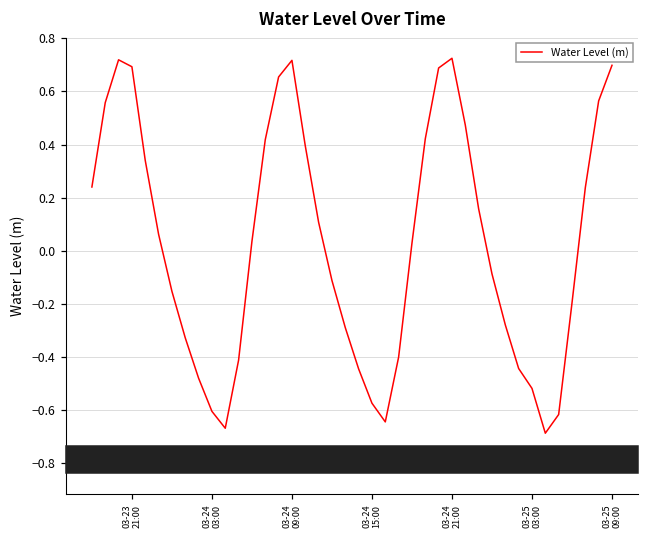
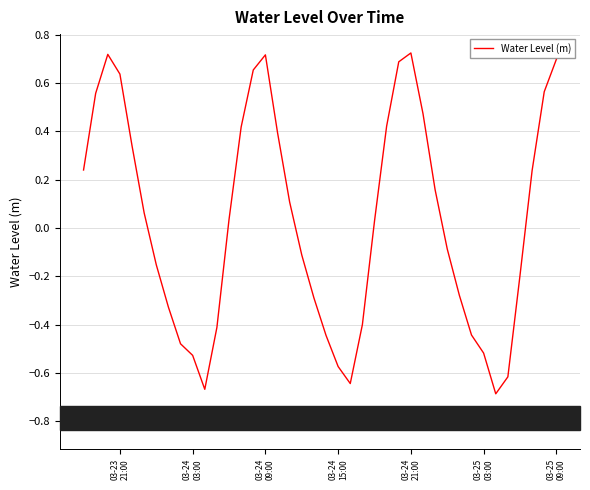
  {
-   "03-23 21:00": 0.69,
-   "03-24 03:00": -0.60,
+   "03-23 21:00": 0.64,
+   "03-24 03:00": -0.53,
    "03-24 09:00": 0.72,
    "03-24 15:00": -0.57,
    "03-24 21:00": 0.72,
    "03-25 03:00": -0.52,
    "03-25 09:00": 0.70
  }
